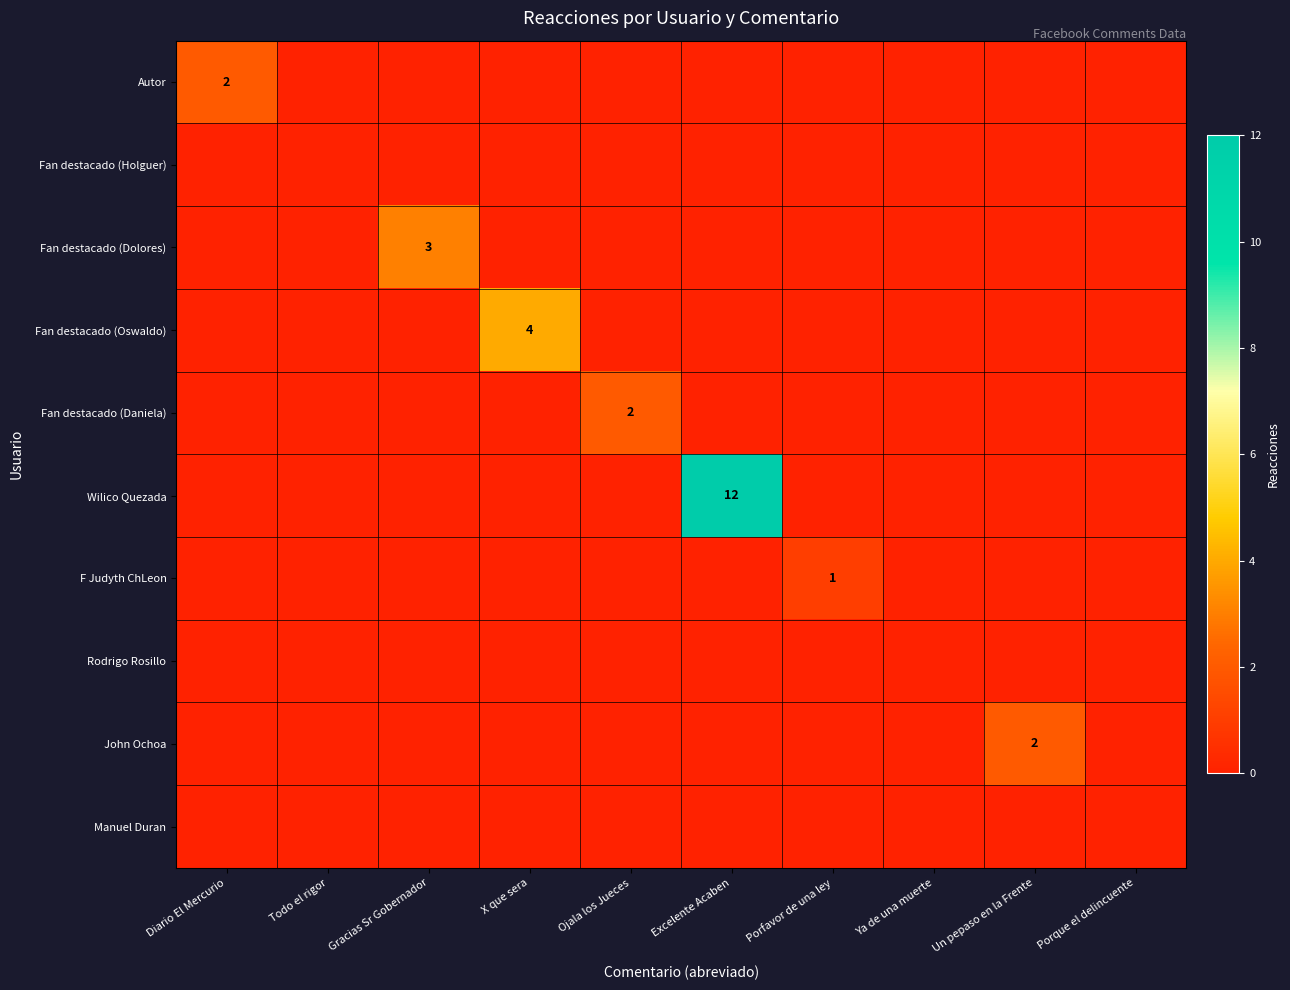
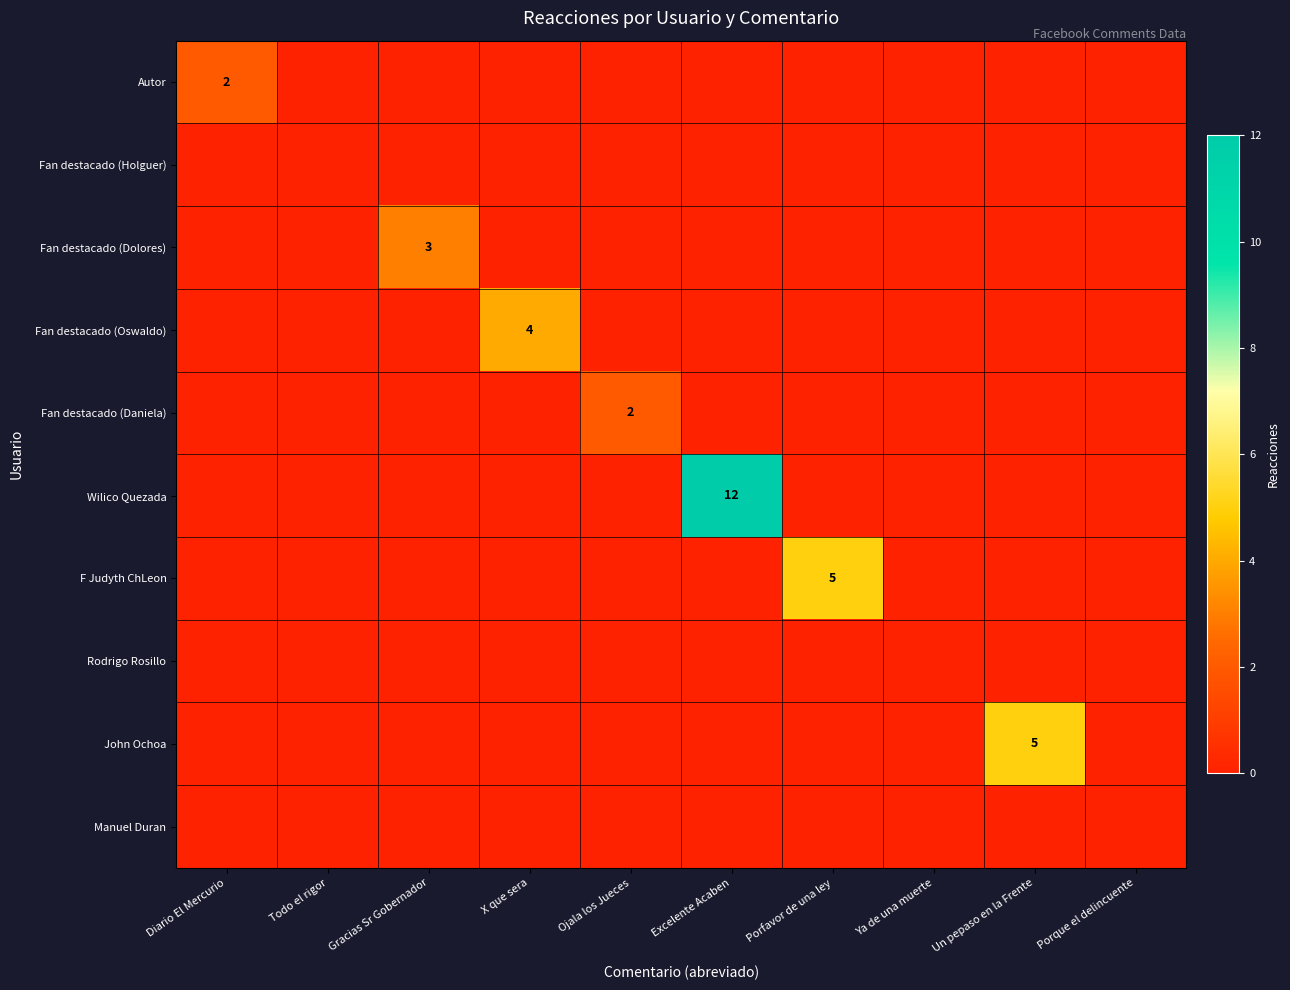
  {
    "Autor": {
      "Diario El Mercurio": 2
    },
    "Fan destacado (Dolores)": {
      "Gracias Sr Gobernador": 3
    },
    "Fan destacado (Oswaldo)": {
      "X que sera": 4
    },
    "Fan destacado (Daniela)": {
      "Ojala los Jueces": 2
    },
    "Wilico Quezada": {
      "Excelente Acaben": 12
    },
    "F Judyth ChLeon": {
-     "Porfavor de una ley": 1
+     "Porfavor de una ley": 5
    },
    "John Ochoa": {
-     "Un pepaso en la Frente": 2
+     "Un pepaso en la Frente": 5
    }
  }
